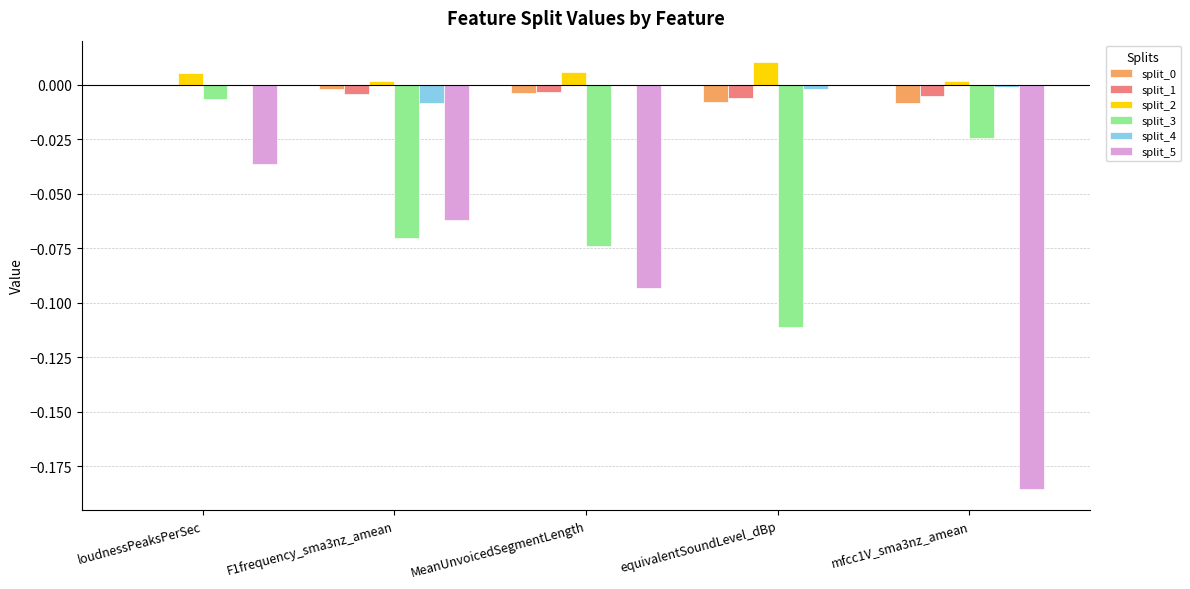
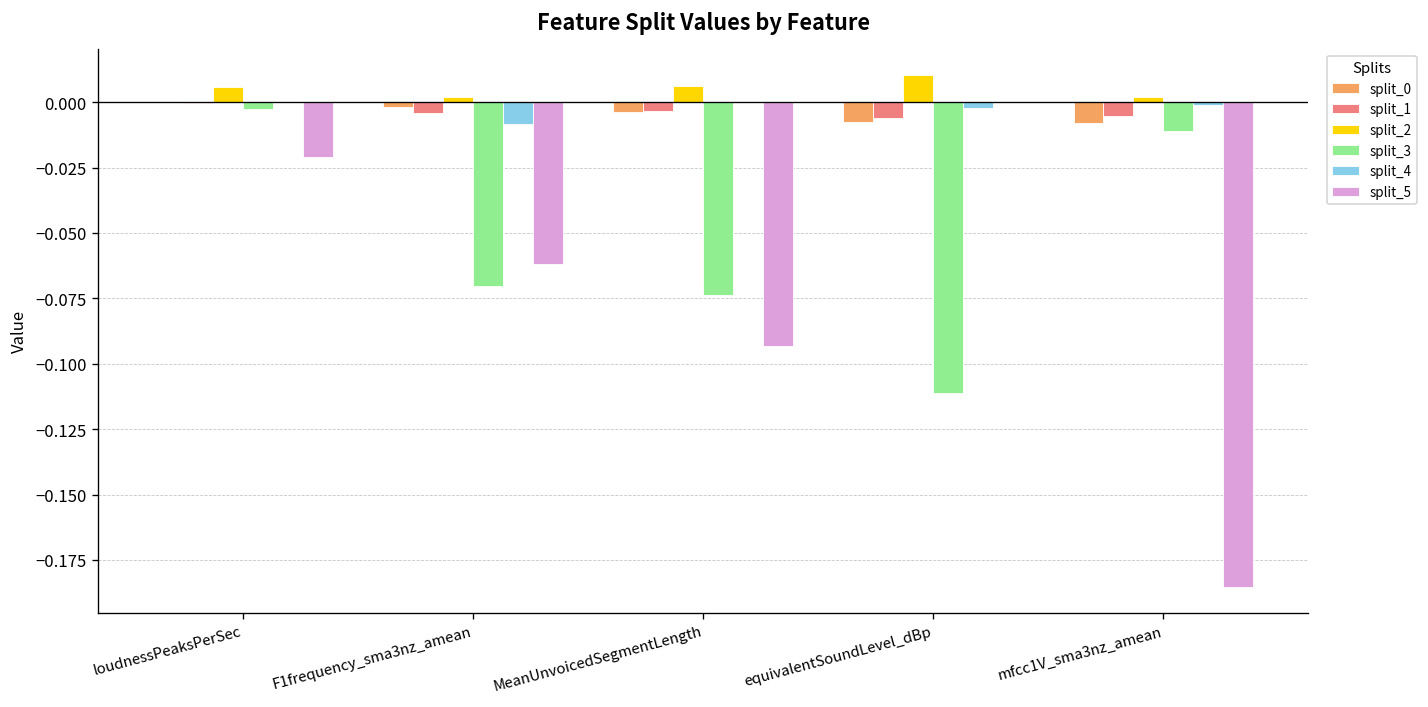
  {
    "split_2": {
      "loudnessPeaksPerSec": 0.006,
      "F1frequency_sma3nz_amean": 0.002,
      "MeanUnvoicedSegmentLength": 0.006,
      "equivalentSoundLevel_dBp": 0.011,
      "mfcc1V_sma3nz_amean": 0.002
    },
    "split_3": {
-     "loudnessPeaksPerSec": -0.007,
+     "loudnessPeaksPerSec": -0.003,
      "F1frequency_sma3nz_amean": -0.070,
      "MeanUnvoicedSegmentLength": -0.074,
      "equivalentSoundLevel_dBp": -0.111,
-     "mfcc1V_sma3nz_amean": -0.024
+     "mfcc1V_sma3nz_amean": -0.011
    },
    "split_4": {
      "loudnessPeaksPerSec": 0.000,
      "F1frequency_sma3nz_amean": -0.008,
      "equivalentSoundLevel_dBp": -0.002
    },
    "split_5": {
-     "loudnessPeaksPerSec": -0.036,
+     "loudnessPeaksPerSec": -0.021,
      "F1frequency_sma3nz_amean": -0.062,
      "MeanUnvoicedSegmentLength": -0.093,
      "equivalentSoundLevel_dBp": 0.000,
      "mfcc1V_sma3nz_amean": -0.185
    }
  }
